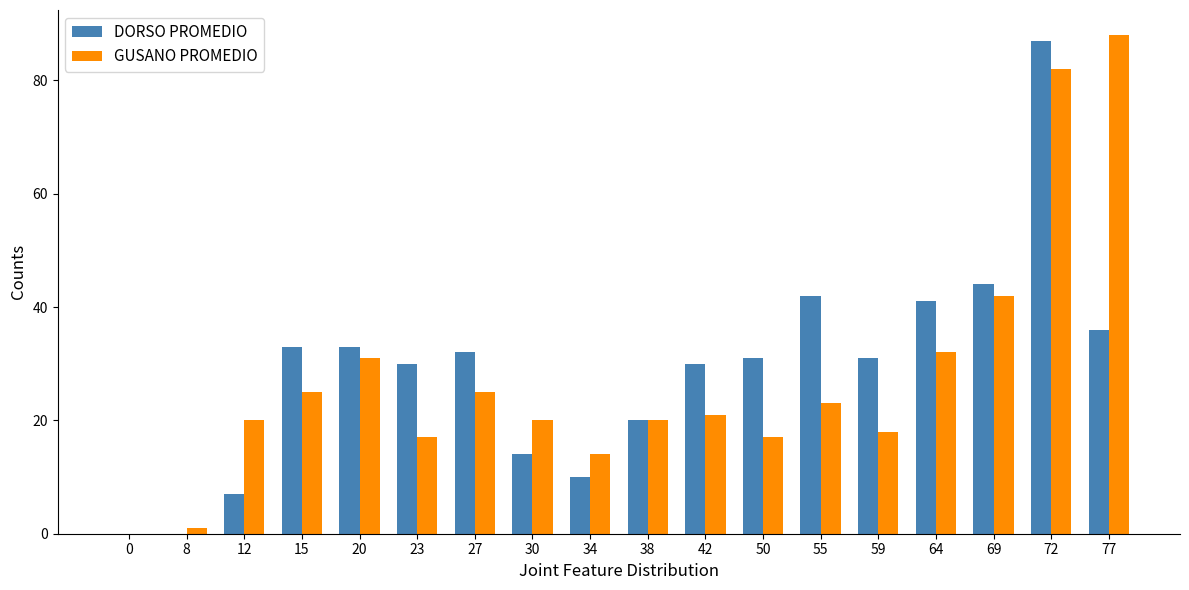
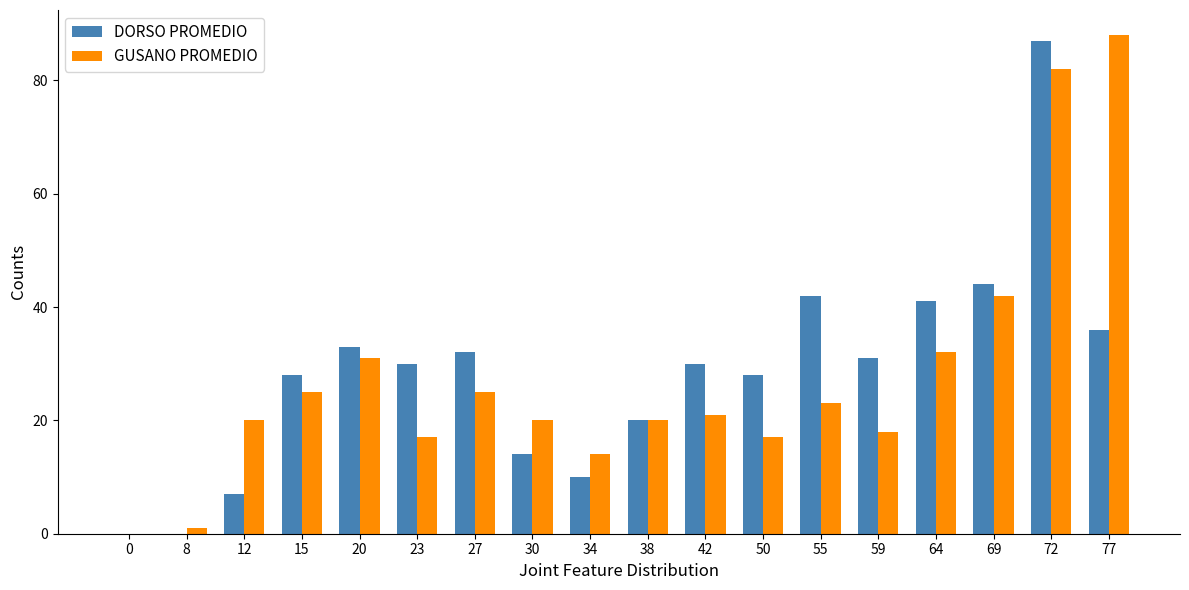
  {
    "DORSO PROMEDIO": {
      "0": 0,
      "8": 0,
      "12": 7,
-     "15": 33,
+     "15": 28,
      "20": 33,
      "23": 30,
      "27": 32,
      "30": 14,
      "34": 10,
      "38": 20,
      "42": 30,
-     "50": 31,
+     "50": 28,
      "55": 42,
      "59": 31,
      "64": 41,
      "69": 44,
      "72": 87,
      "77": 36
    },
    "GUSANO PROMEDIO": {
      "0": 0,
      "8": 1,
      "12": 20,
      "15": 25,
      "20": 31,
      "23": 17,
      "27": 25,
      "30": 20,
      "34": 14,
      "38": 20,
      "42": 21,
      "50": 17,
      "55": 23,
      "59": 18,
      "64": 32,
      "69": 42,
      "72": 82,
      "77": 88
    }
  }
